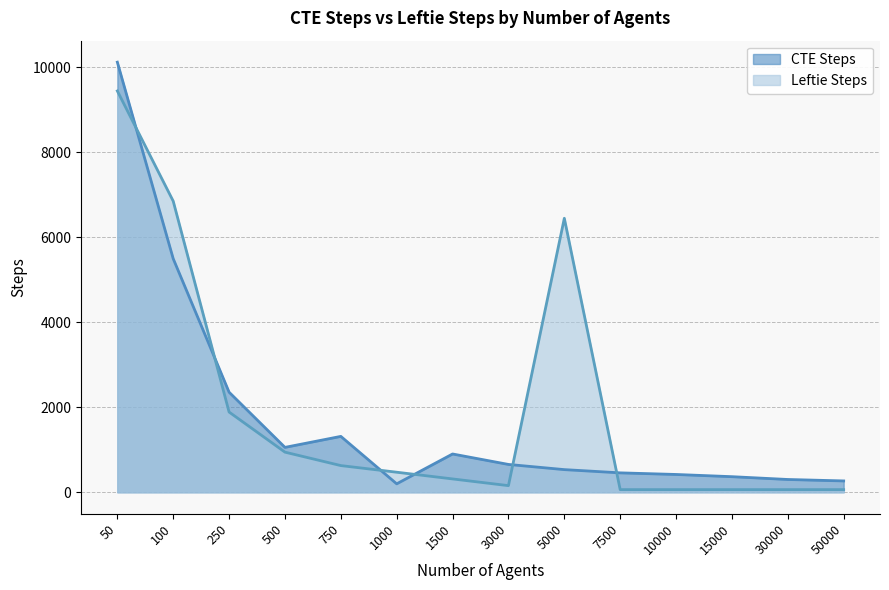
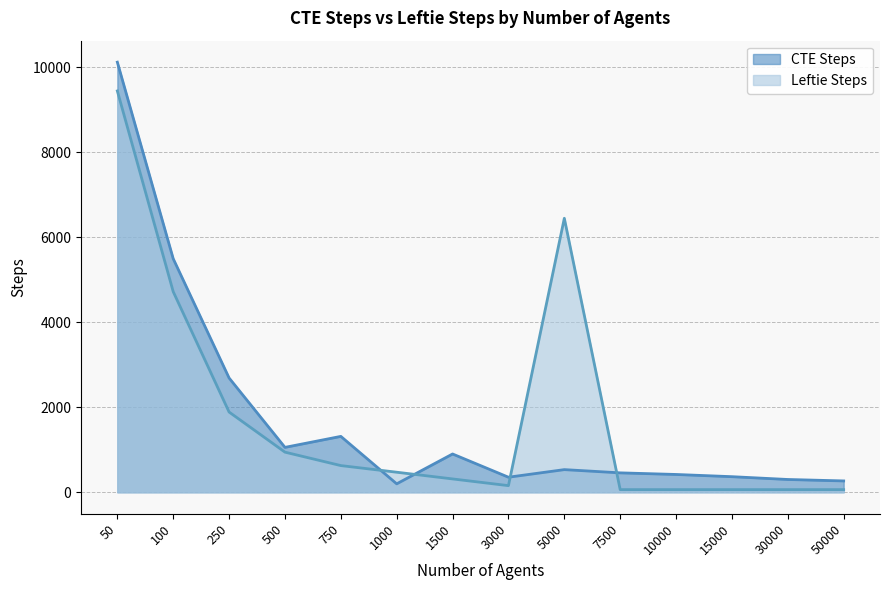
  {
    "CTE Steps": {
      "50": 10100,
      "100": 5500,
-     "250": 2400,
+     "250": 2700,
      "500": 1100,
      "750": 1300,
      "1000": 200,
      "1500": 900,
-     "3000": 700,
+     "3000": 400,
      "5000": 500,
      "7500": 500,
      "10000": 400,
      "15000": 400,
      "30000": 300,
      "50000": 300
    },
    "Leftie Steps": {
      "50": 9400,
-     "100": 6800,
+     "100": 4700,
      "250": 1900,
      "500": 900,
      "750": 600,
      "1000": 500,
      "1500": 300,
      "3000": 200,
      "5000": 6400,
      "7500": 100,
      "10000": 100,
      "15000": 100,
      "30000": 100,
      "50000": 100
    }
  }
